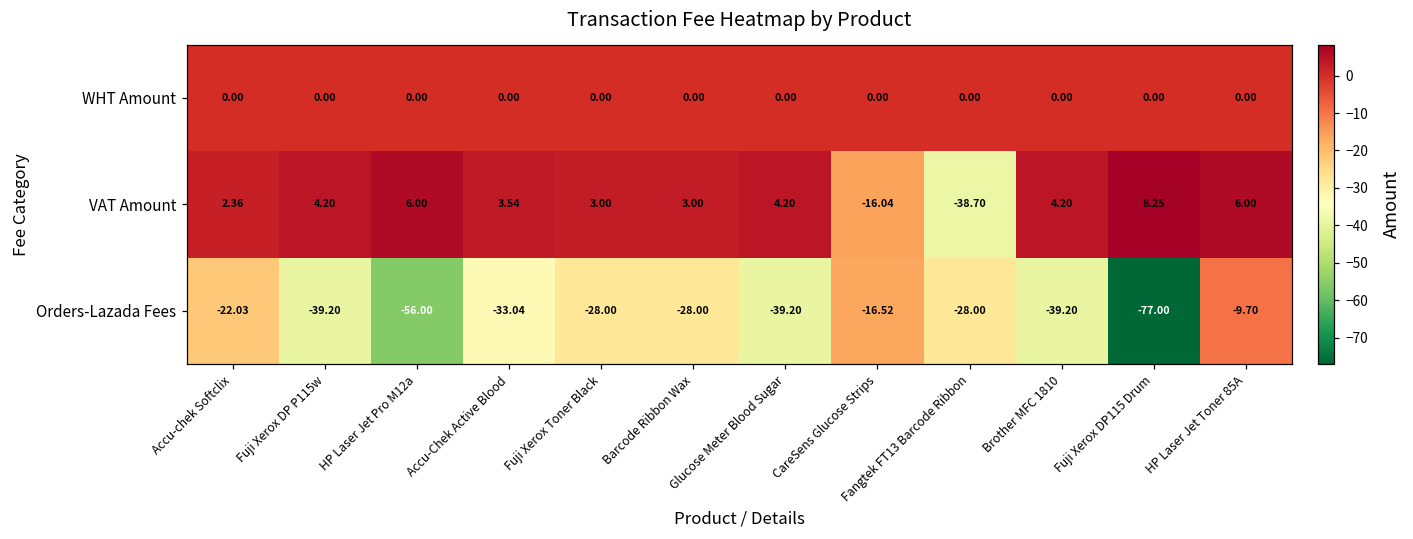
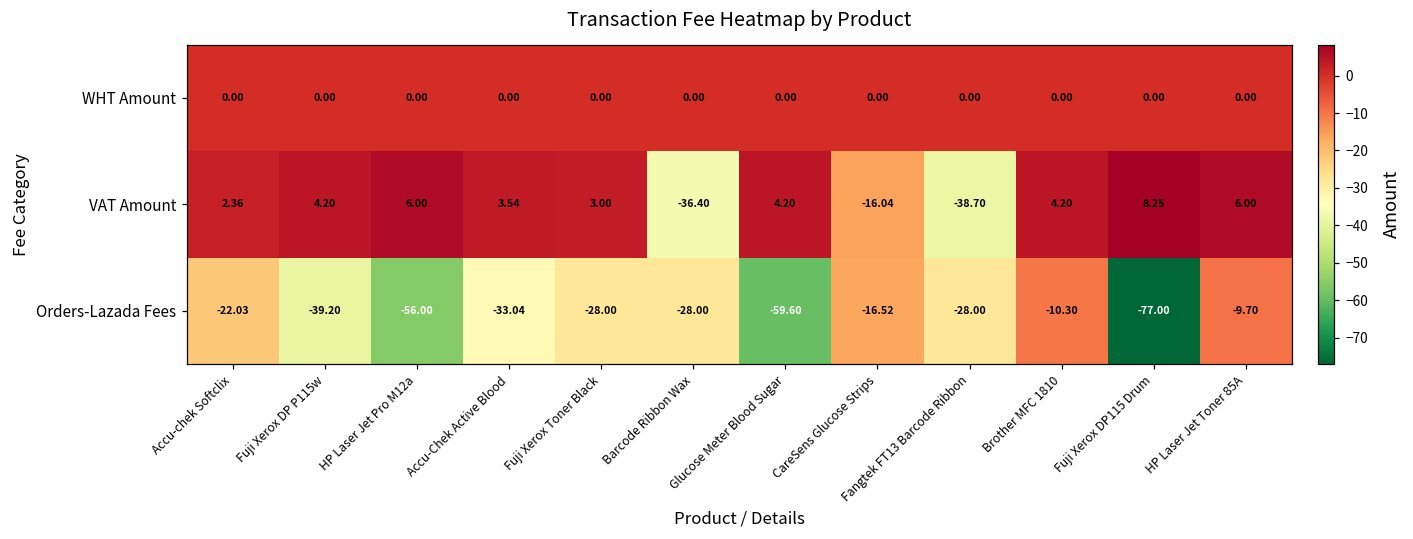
  {
    "WHT Amount": {
      "Accu-chek Softclix": 0.00,
      "Fuji Xerox DP P115w": 0.00,
      "HP Laser Jet Pro M12a": 0.00,
      "Accu-Chek Active Blood": 0.00,
      "Fuji Xerox Toner Black": 0.00,
      "Barcode Ribbon Wax": 0.00,
      "Glucose Meter Blood Sugar": 0.00,
      "CareSens Glucose Strips": 0.00,
      "Fangtek FT13 Barcode Ribbon": 0.00,
      "Brother MFC 1810": 0.00,
      "Fuji Xerox DP115 Drum": 0.00,
      "HP Laser Jet Toner 85A": 0.00
    },
    "VAT Amount": {
      "Accu-chek Softclix": 2.36,
      "Fuji Xerox DP P115w": 4.20,
      "HP Laser Jet Pro M12a": 6.00,
      "Accu-Chek Active Blood": 3.54,
      "Fuji Xerox Toner Black": 3.00,
-     "Barcode Ribbon Wax": 3.00,
+     "Barcode Ribbon Wax": -36.40,
      "Glucose Meter Blood Sugar": 4.20,
      "CareSens Glucose Strips": -16.04,
      "Fangtek FT13 Barcode Ribbon": -38.70,
      "Brother MFC 1810": 4.20,
      "Fuji Xerox DP115 Drum": 8.25,
      "HP Laser Jet Toner 85A": 6.00
    },
    "Orders-Lazada Fees": {
      "Accu-chek Softclix": -22.03,
      "Fuji Xerox DP P115w": -39.20,
      "HP Laser Jet Pro M12a": -56.00,
      "Accu-Chek Active Blood": -33.04,
      "Fuji Xerox Toner Black": -28.00,
      "Barcode Ribbon Wax": -28.00,
-     "Glucose Meter Blood Sugar": -39.20,
+     "Glucose Meter Blood Sugar": -59.60,
      "CareSens Glucose Strips": -16.52,
      "Fangtek FT13 Barcode Ribbon": -28.00,
-     "Brother MFC 1810": -39.20,
+     "Brother MFC 1810": -10.30,
      "Fuji Xerox DP115 Drum": -77.00,
      "HP Laser Jet Toner 85A": -9.70
    }
  }
